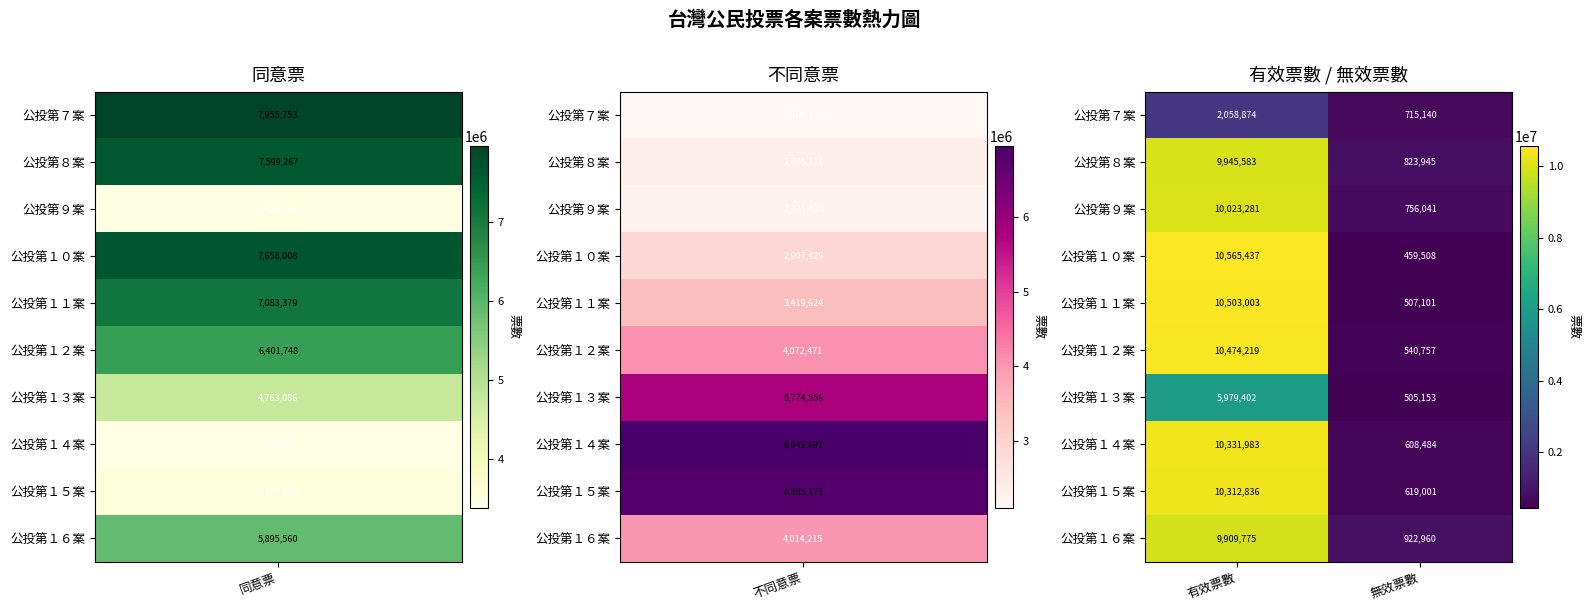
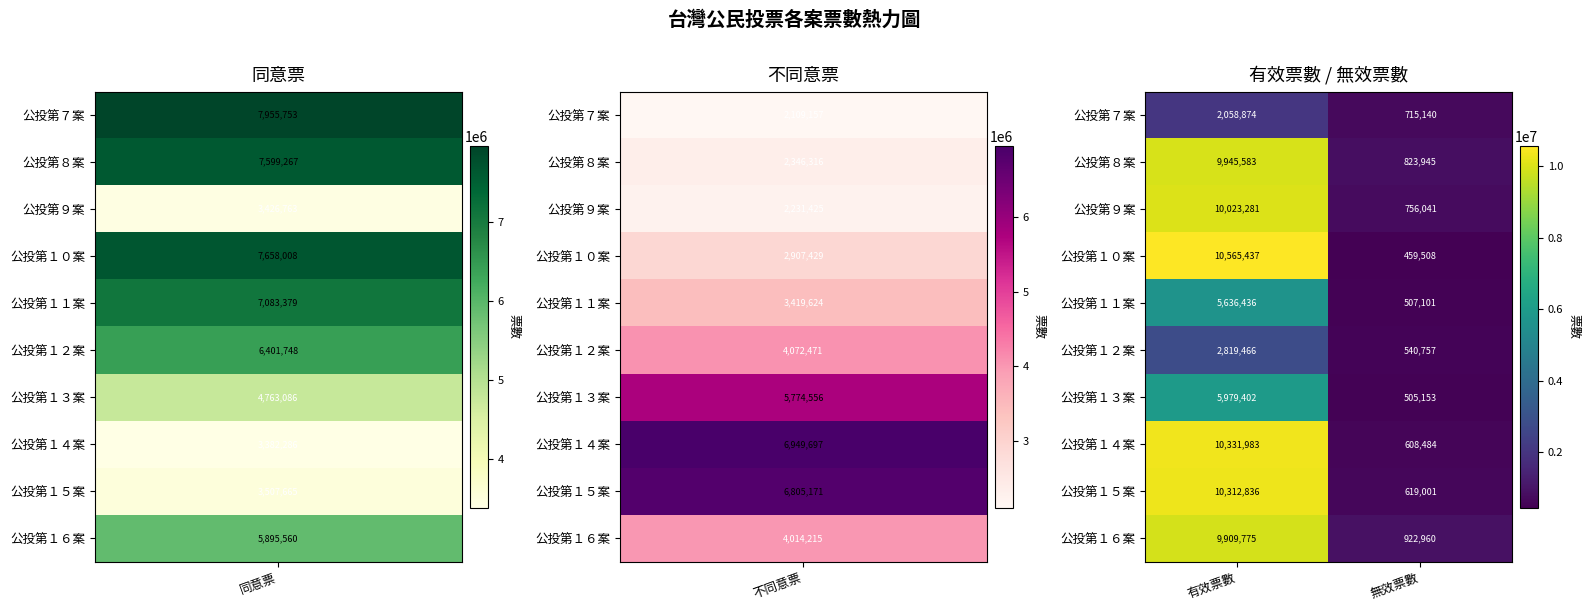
  {
    "同意票": {
      "公投第７案": {
        "同意票": "7,955,753"
      },
      "公投第８案": {
        "同意票": "7,599,267"
      },
      "公投第１０案": {
        "同意票": "7,658,008"
      },
      "公投第１１案": {
        "同意票": "7,083,379"
      },
      "公投第１２案": {
        "同意票": "6,401,748"
      },
      "公投第１３案": {
        "同意票": "4,763,086"
      },
      "公投第１６案": {
        "同意票": "5,895,560"
      }
    },
    "不同意票": {
      "公投第１１案": {
        "不同意票": "3,419,624"
      },
      "公投第１２案": {
        "不同意票": "4,072,471"
      },
      "公投第１３案": {
        "不同意票": "5,774,556"
      },
      "公投第１４案": {
        "不同意票": "6,949,697"
      },
      "公投第１５案": {
        "不同意票": "6,805,171"
      },
      "公投第１６案": {
        "不同意票": "4,014,215"
      }
    },
    "有效票數 / 無效票數": {
      "公投第７案": {
        "有效票數": "2,058,874",
        "無效票數": "715,140"
      },
      "公投第８案": {
        "有效票數": "9,945,583",
        "無效票數": "823,945"
      },
      "公投第９案": {
        "有效票數": "10,023,281",
        "無效票數": "756,041"
      },
      "公投第１０案": {
        "有效票數": "10,565,437",
        "無效票數": "459,508"
      },
      "公投第１１案": {
-       "有效票數": "10,503,003",
+       "有效票數": "5,636,436",
        "無效票數": "507,101"
      },
      "公投第１２案": {
-       "有效票數": "10,474,219",
+       "有效票數": "2,819,466",
        "無效票數": "540,757"
      },
      "公投第１３案": {
        "有效票數": "5,979,402",
        "無效票數": "505,153"
      },
      "公投第１４案": {
        "有效票數": "10,331,983",
        "無效票數": "608,484"
      },
      "公投第１５案": {
        "有效票數": "10,312,836",
        "無效票數": "619,001"
      },
      "公投第１６案": {
        "有效票數": "9,909,775",
        "無效票數": "922,960"
      }
    }
  }
